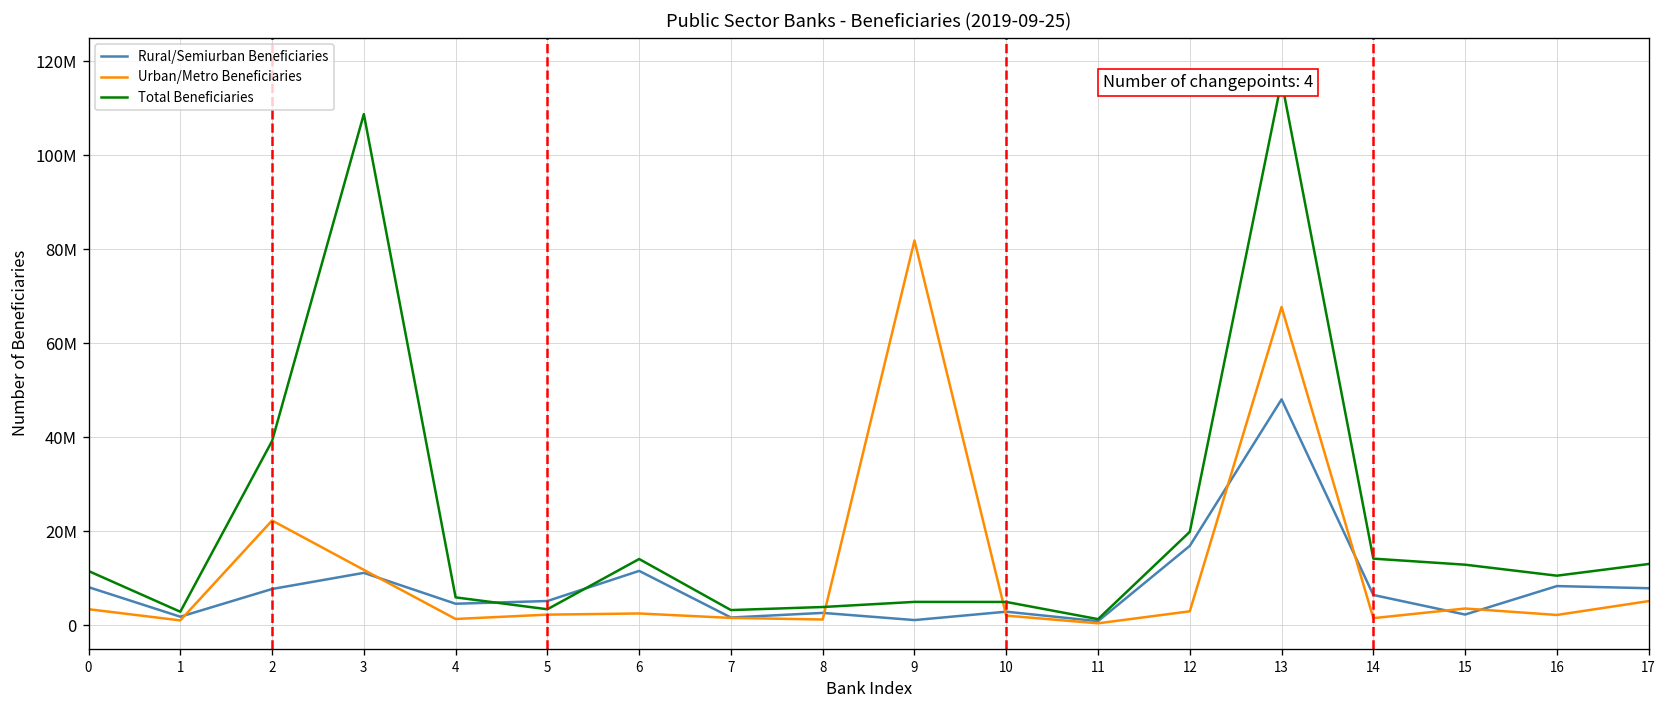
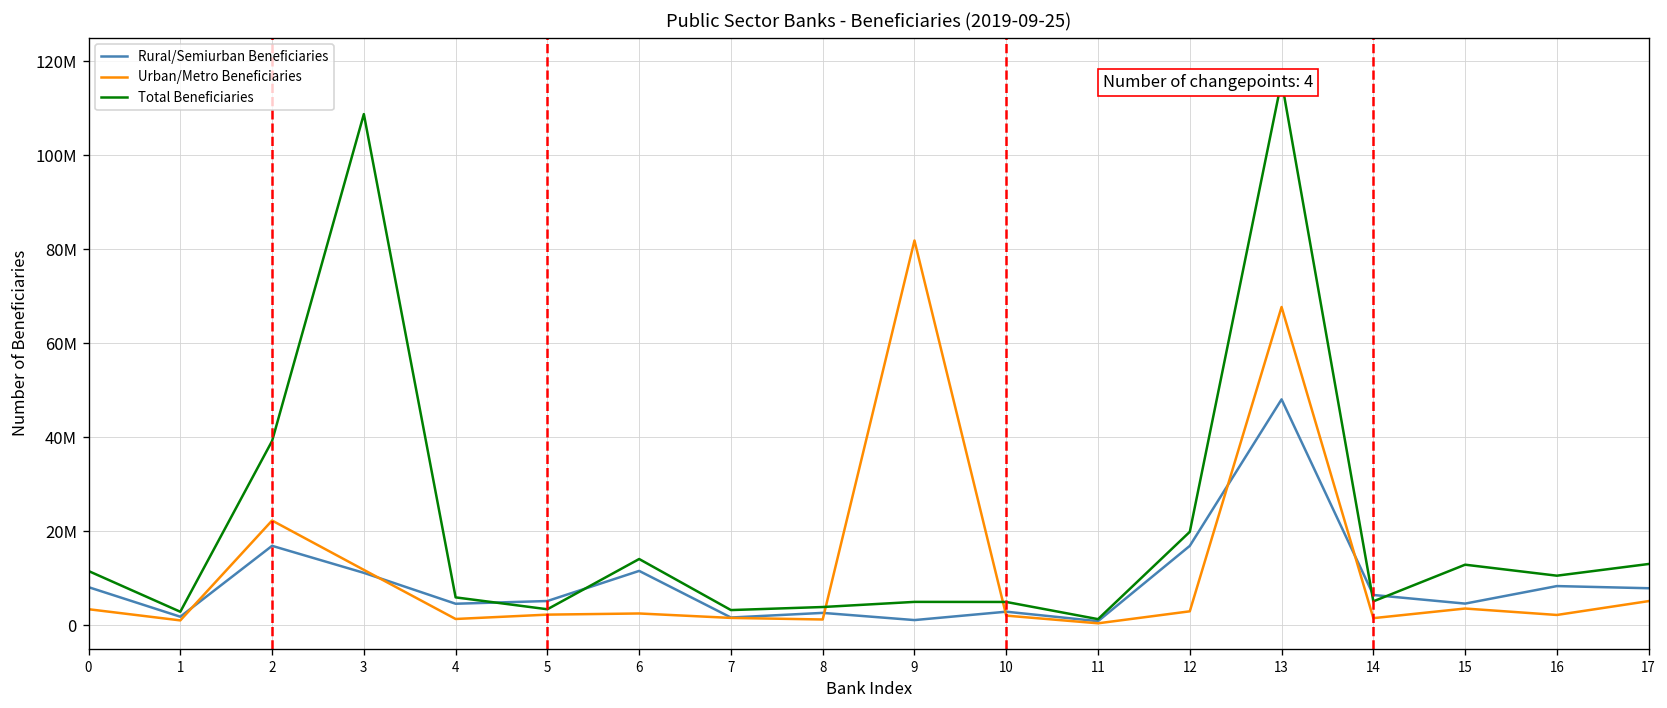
  {
    "Rural/Semiurban Beneficiaries": {
      "0": 8000000,
      "1": 2000000,
-     "2": 8000000,
+     "2": 17000000,
      "4": 5000000,
      "5": 5000000,
      "6": 12000000,
      "8": 3000000,
      "9": 1000000,
      "10": 3000000,
      "12": 17000000,
      "13": 48000000,
      "14": 6000000,
-     "15": 2000000,
+     "15": 5000000,
      "16": 8000000,
      "17": 8000000
    },
    "Urban/Metro Beneficiaries": {
      "0": 3000000,
      "1": 1000000,
      "2": 22000000,
      "4": 1000000,
      "5": 2000000,
      "6": 3000000,
      "8": 1000000,
      "9": 82000000,
      "10": 2000000,
      "12": 3000000,
      "13": 68000000,
      "14": 2000000,
      "15": 4000000,
      "16": 2000000,
      "17": 5000000
    },
    "Total Beneficiaries": {
      "0": 12000000,
      "1": 3000000,
      "2": 39000000,
      "3": 109000000,
      "4": 6000000,
      "5": 3000000,
      "6": 14000000,
      "7": 3000000,
      "8": 4000000,
      "9": 5000000,
      "10": 5000000,
      "12": 20000000,
-     "14": 14000000,
+     "14": 5000000,
      "15": 13000000,
      "16": 11000000,
      "17": 13000000
    }
  }
